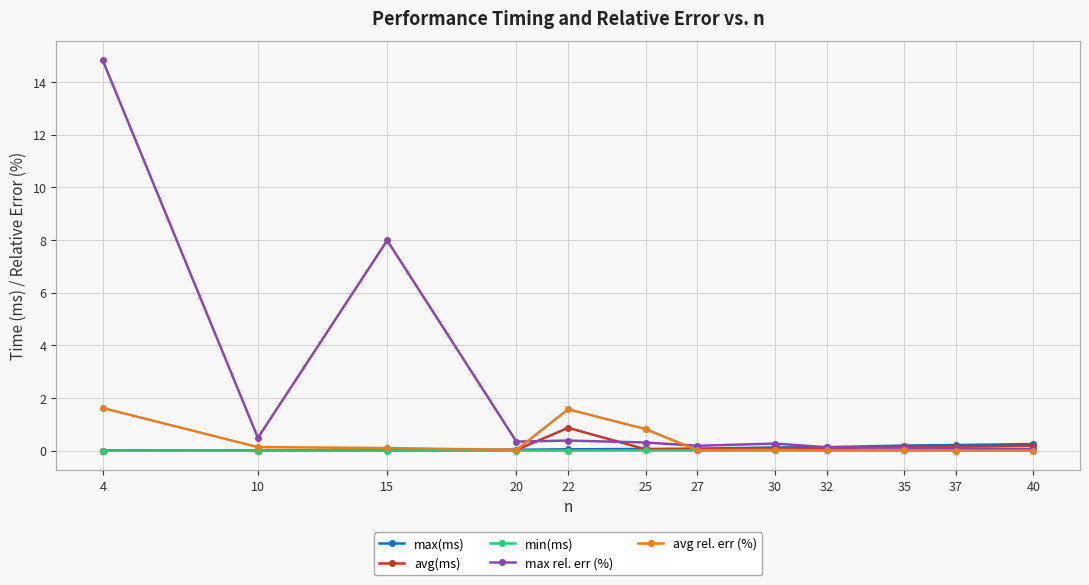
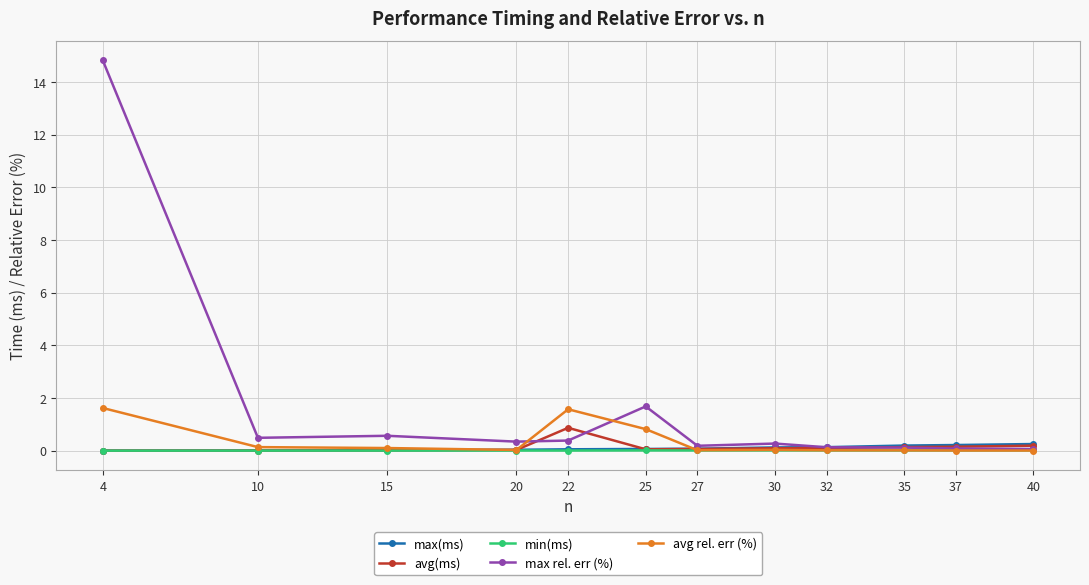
  {
    "avg(ms)": {
      "22": 0.9
    },
    "max rel. err (%)": {
      "4": 14.8,
      "10": 0.5,
-     "15": 8.0,
+     "15": 0.6,
      "20": 0.3,
      "22": 0.4,
-     "25": 0.3,
+     "25": 1.7,
      "27": 0.2,
      "30": 0.3
    },
    "avg rel. err (%)": {
      "4": 1.6,
      "10": 0.1,
      "22": 1.6,
      "25": 0.8
    }
  }
